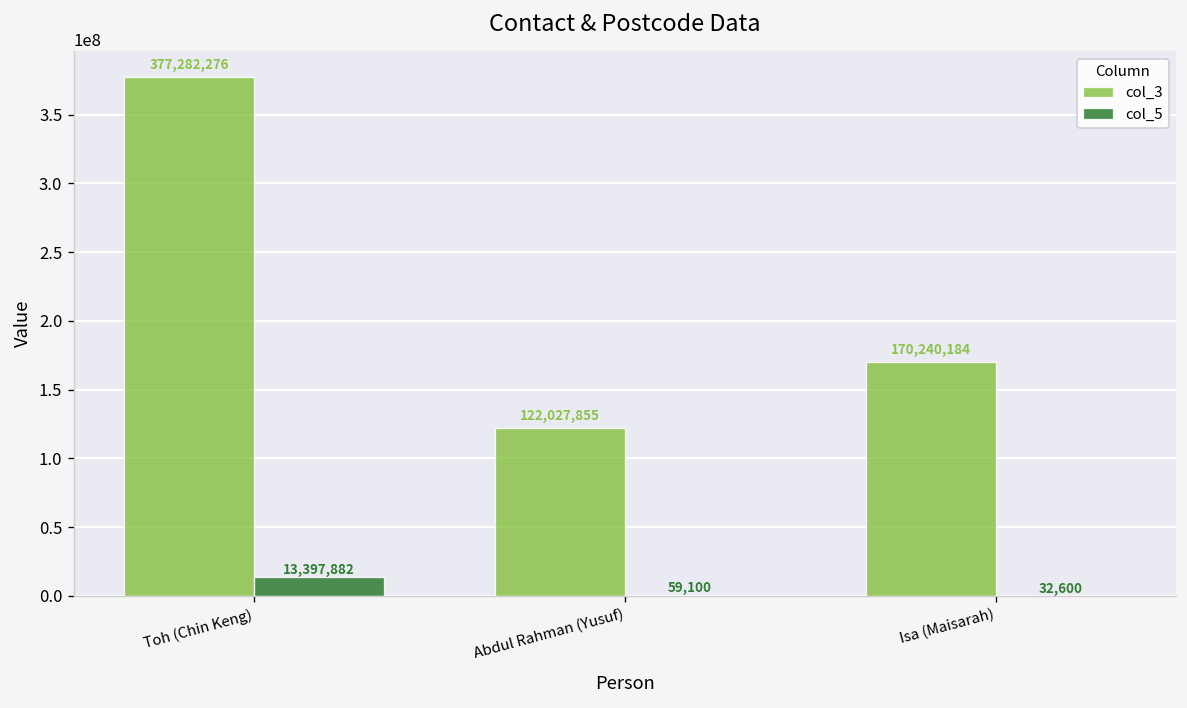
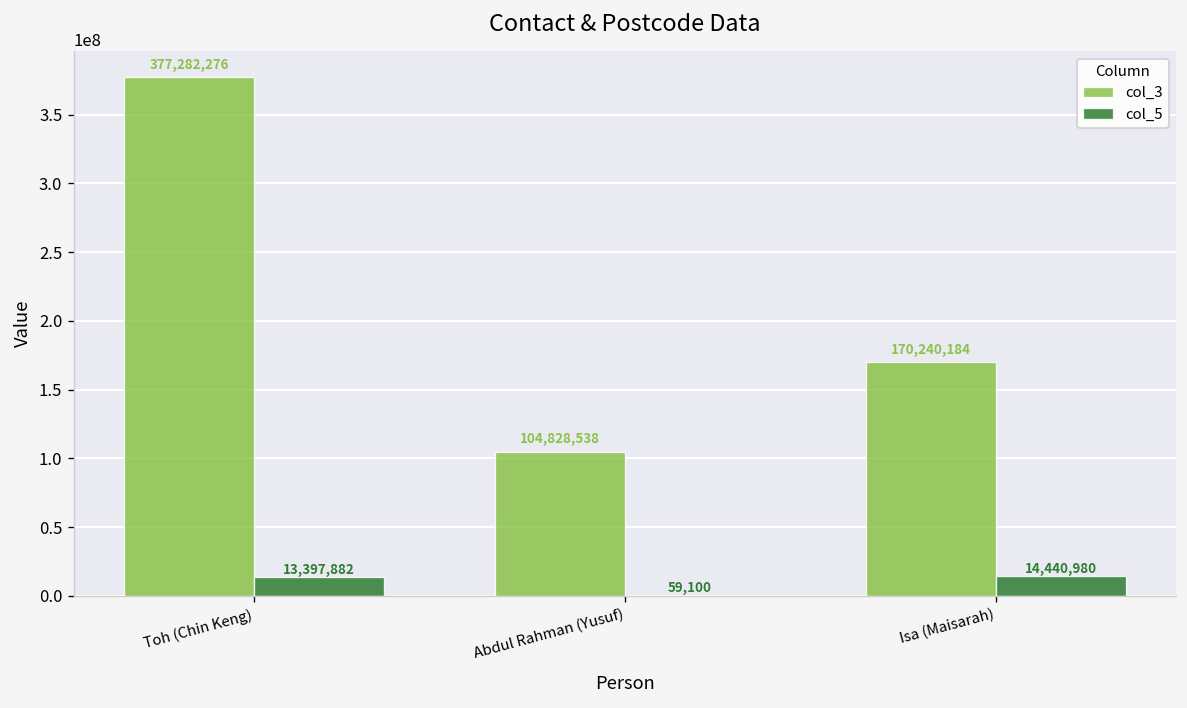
  {
    "col_3": {
      "Toh (Chin Keng)": "377,282,276",
-     "Abdul Rahman (Yusuf)": "122,027,855",
+     "Abdul Rahman (Yusuf)": "104,828,538",
      "Isa (Maisarah)": "170,240,184"
    },
    "col_5": {
      "Toh (Chin Keng)": "13,397,882",
      "Abdul Rahman (Yusuf)": "59,100",
-     "Isa (Maisarah)": "32,600"
+     "Isa (Maisarah)": "14,440,980"
    }
  }
